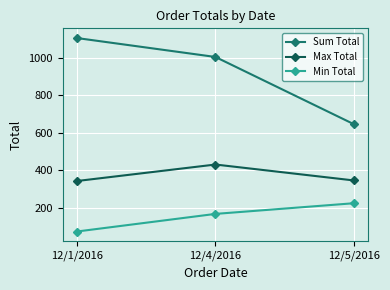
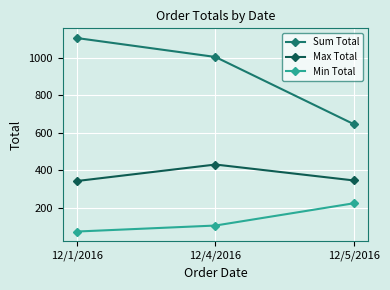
  {
    "Min Total": {
      "12/1/2016": 70,
-     "12/4/2016": 170,
+     "12/4/2016": 110,
      "12/5/2016": 220
    }
  }
